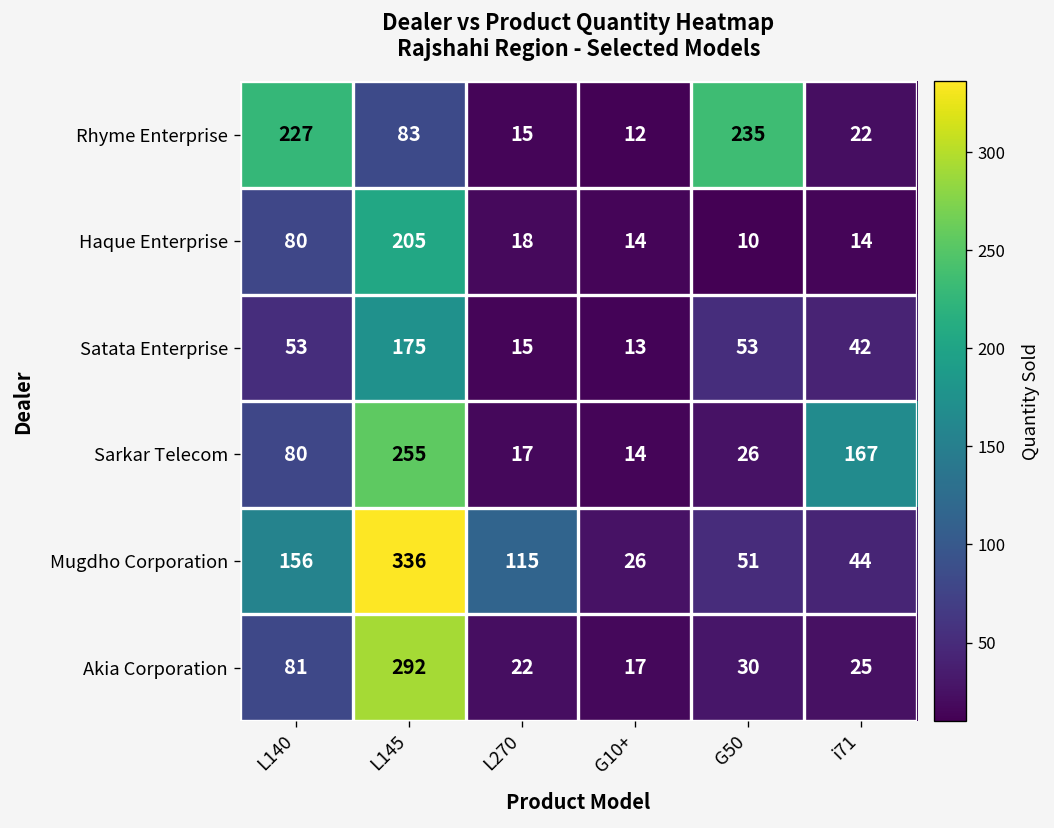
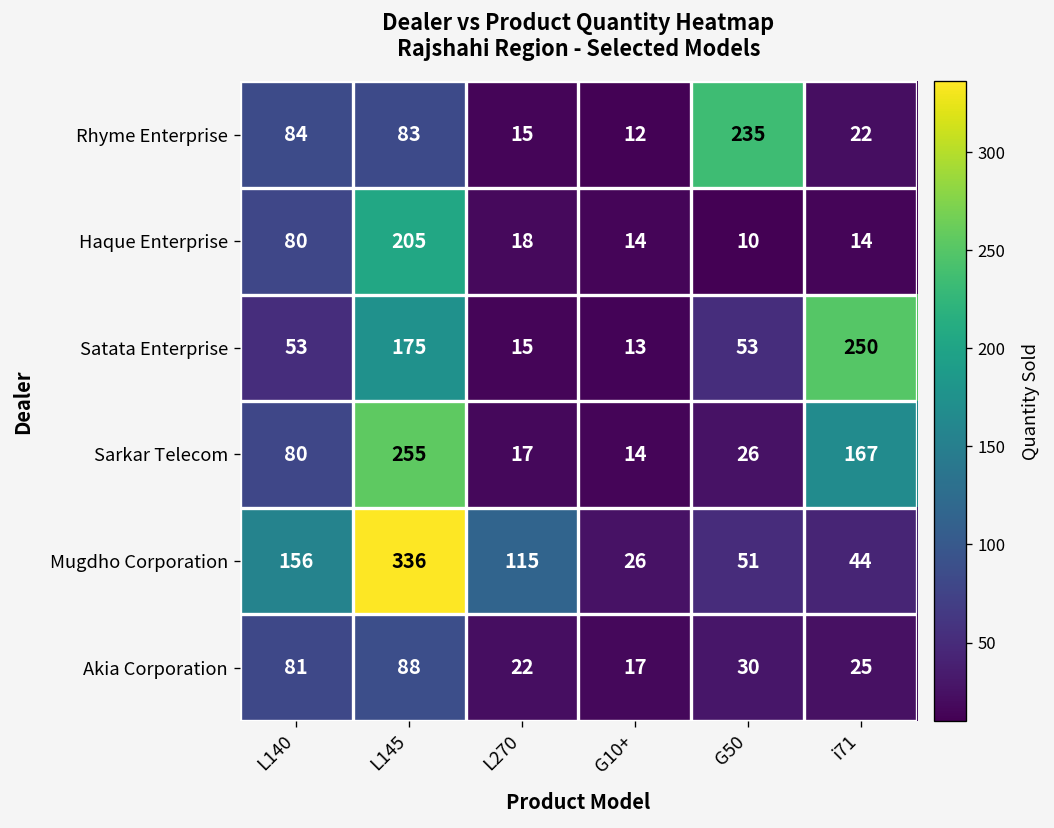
  {
    "Rhyme Enterprise": {
-     "L140": 227,
+     "L140": 84,
      "L145": 83,
      "L270": 15,
      "G10+": 12,
      "G50": 235,
      "i71": 22
    },
    "Haque Enterprise": {
      "L140": 80,
      "L145": 205,
      "L270": 18,
      "G10+": 14,
      "G50": 10,
      "i71": 14
    },
    "Satata Enterprise": {
      "L140": 53,
      "L145": 175,
      "L270": 15,
      "G10+": 13,
      "G50": 53,
-     "i71": 42
+     "i71": 250
    },
    "Sarkar Telecom": {
      "L140": 80,
      "L145": 255,
      "L270": 17,
      "G10+": 14,
      "G50": 26,
      "i71": 167
    },
    "Mugdho Corporation": {
      "L140": 156,
      "L145": 336,
      "L270": 115,
      "G10+": 26,
      "G50": 51,
      "i71": 44
    },
    "Akia Corporation": {
      "L140": 81,
-     "L145": 292,
+     "L145": 88,
      "L270": 22,
      "G10+": 17,
      "G50": 30,
      "i71": 25
    }
  }
